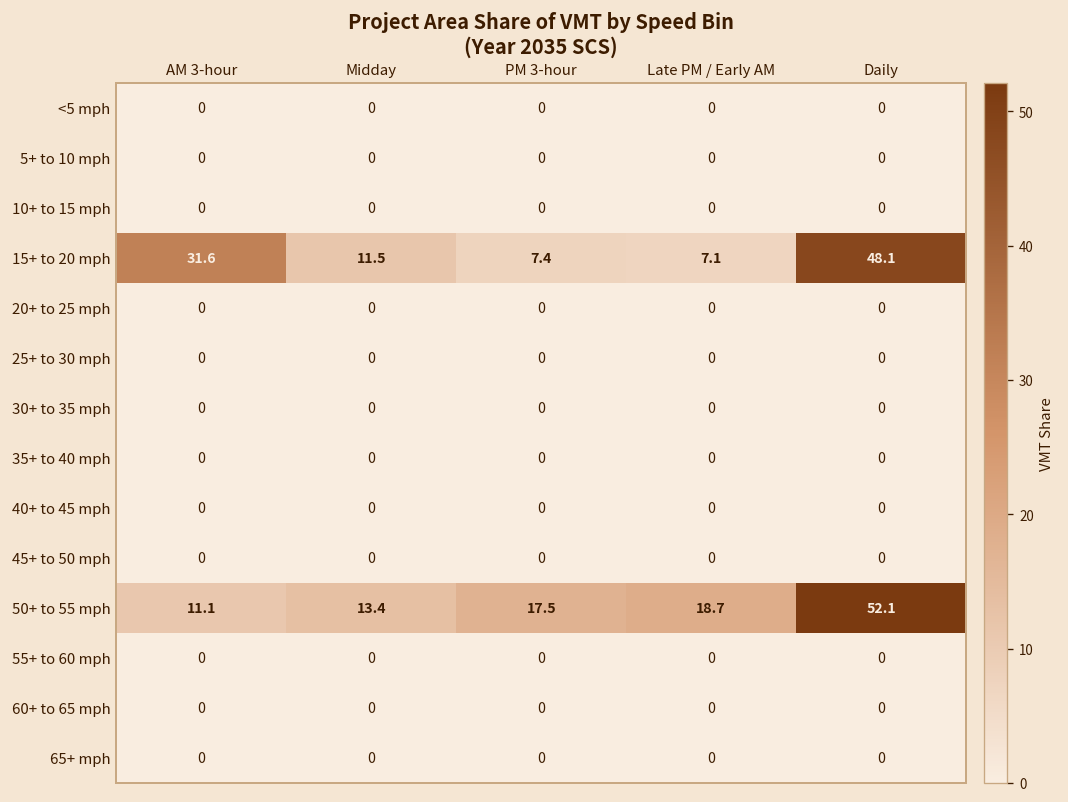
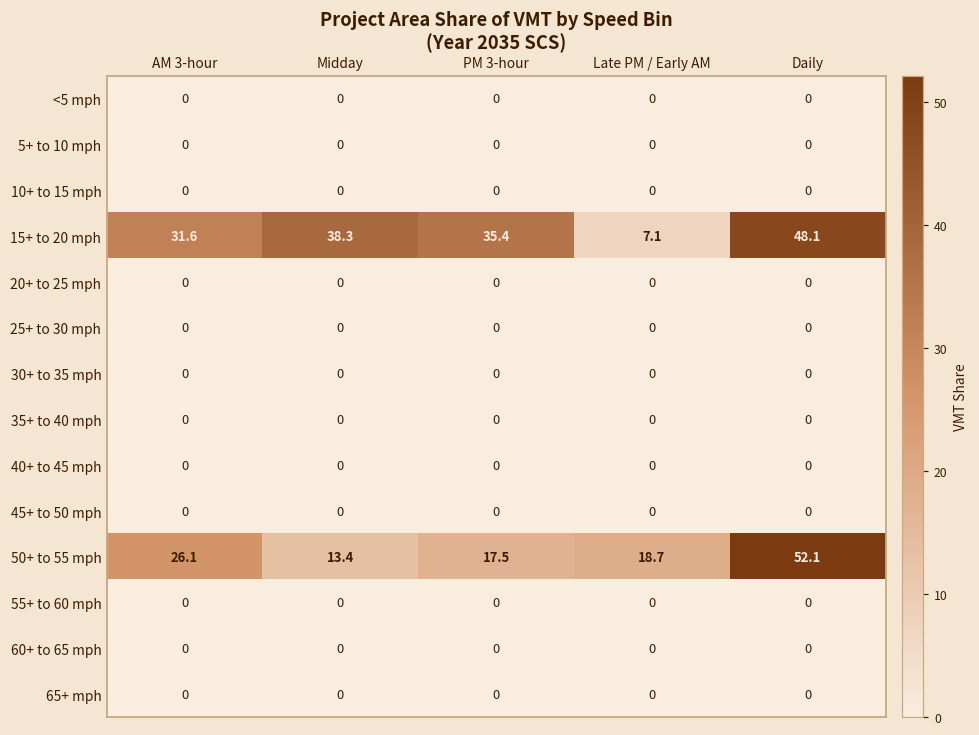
  {
    "<5 mph": {
      "AM 3-hour": 0,
      "Midday": 0,
      "PM 3-hour": 0,
      "Late PM / Early AM": 0,
      "Daily": 0
    },
    "5+ to 10 mph": {
      "AM 3-hour": 0,
      "Midday": 0,
      "PM 3-hour": 0,
      "Late PM / Early AM": 0,
      "Daily": 0
    },
    "10+ to 15 mph": {
      "AM 3-hour": 0,
      "Midday": 0,
      "PM 3-hour": 0,
      "Late PM / Early AM": 0,
      "Daily": 0
    },
    "15+ to 20 mph": {
      "AM 3-hour": 31.6,
-     "Midday": 11.5,
-     "PM 3-hour": 7.4,
+     "Midday": 38.3,
+     "PM 3-hour": 35.4,
      "Late PM / Early AM": 7.1,
      "Daily": 48.1
    },
    "20+ to 25 mph": {
      "AM 3-hour": 0,
      "Midday": 0,
      "PM 3-hour": 0,
      "Late PM / Early AM": 0,
      "Daily": 0
    },
    "25+ to 30 mph": {
      "AM 3-hour": 0,
      "Midday": 0,
      "PM 3-hour": 0,
      "Late PM / Early AM": 0,
      "Daily": 0
    },
    "30+ to 35 mph": {
      "AM 3-hour": 0,
      "Midday": 0,
      "PM 3-hour": 0,
      "Late PM / Early AM": 0,
      "Daily": 0
    },
    "35+ to 40 mph": {
      "AM 3-hour": 0,
      "Midday": 0,
      "PM 3-hour": 0,
      "Late PM / Early AM": 0,
      "Daily": 0
    },
    "40+ to 45 mph": {
      "AM 3-hour": 0,
      "Midday": 0,
      "PM 3-hour": 0,
      "Late PM / Early AM": 0,
      "Daily": 0
    },
    "45+ to 50 mph": {
      "AM 3-hour": 0,
      "Midday": 0,
      "PM 3-hour": 0,
      "Late PM / Early AM": 0,
      "Daily": 0
    },
    "50+ to 55 mph": {
-     "AM 3-hour": 11.1,
+     "AM 3-hour": 26.1,
      "Midday": 13.4,
      "PM 3-hour": 17.5,
      "Late PM / Early AM": 18.7,
      "Daily": 52.1
    },
    "55+ to 60 mph": {
      "AM 3-hour": 0,
      "Midday": 0,
      "PM 3-hour": 0,
      "Late PM / Early AM": 0,
      "Daily": 0
    },
    "60+ to 65 mph": {
      "AM 3-hour": 0,
      "Midday": 0,
      "PM 3-hour": 0,
      "Late PM / Early AM": 0,
      "Daily": 0
    },
    "65+ mph": {
      "AM 3-hour": 0,
      "Midday": 0,
      "PM 3-hour": 0,
      "Late PM / Early AM": 0,
      "Daily": 0
    }
  }
